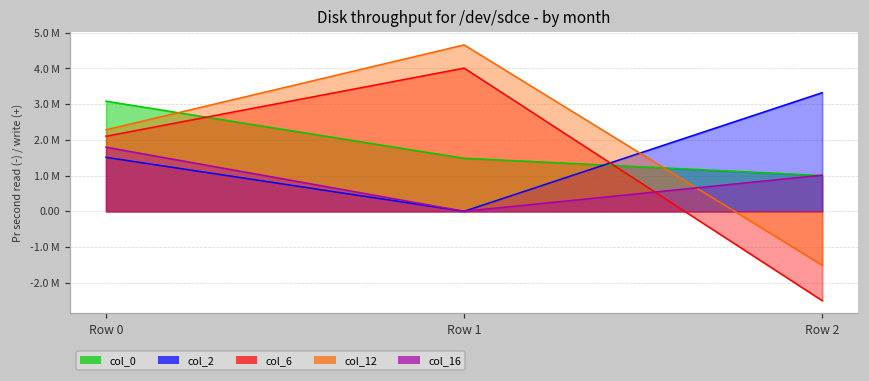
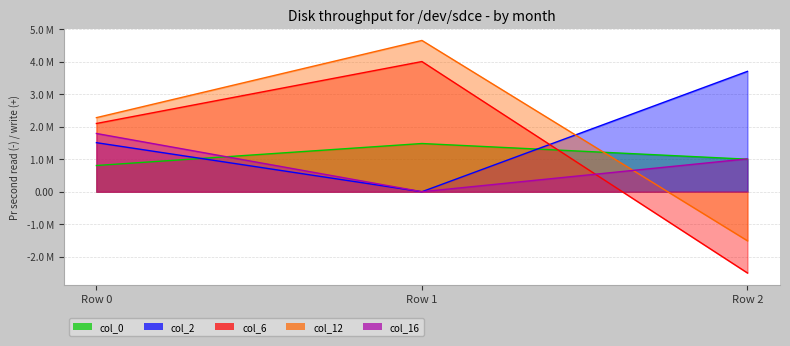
  {
    "col_0": {
-     "Row 0": 3100000,
+     "Row 0": 800000,
      "Row 1": 1500000
    },
    "col_2": {
      "Row 0": 1500000,
-     "Row 2": 3300000
+     "Row 2": 3700000
    },
    "col_16": {
      "Row 0": 1800000
    }
  }
